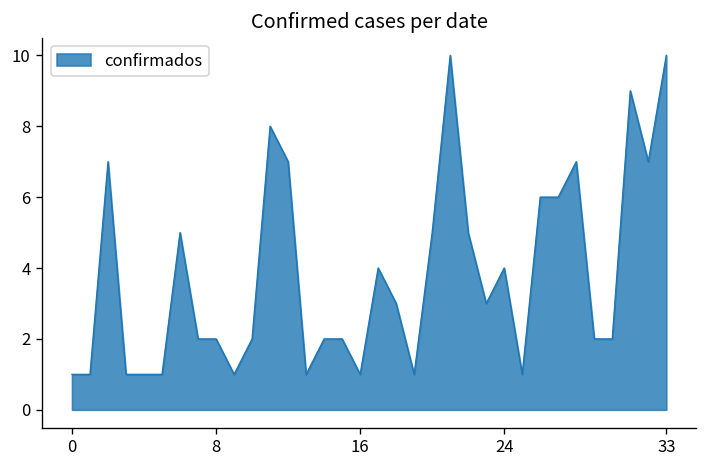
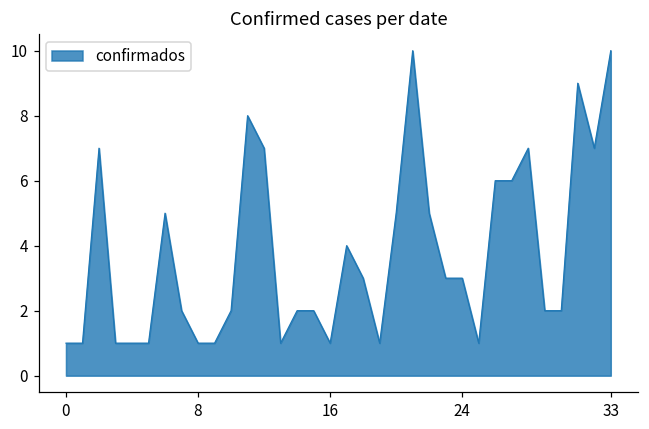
  {
    "0": 1,
-   "8": 2,
+   "8": 1,
    "16": 1,
-   "24": 4,
+   "24": 3,
    "33": 10
  }
